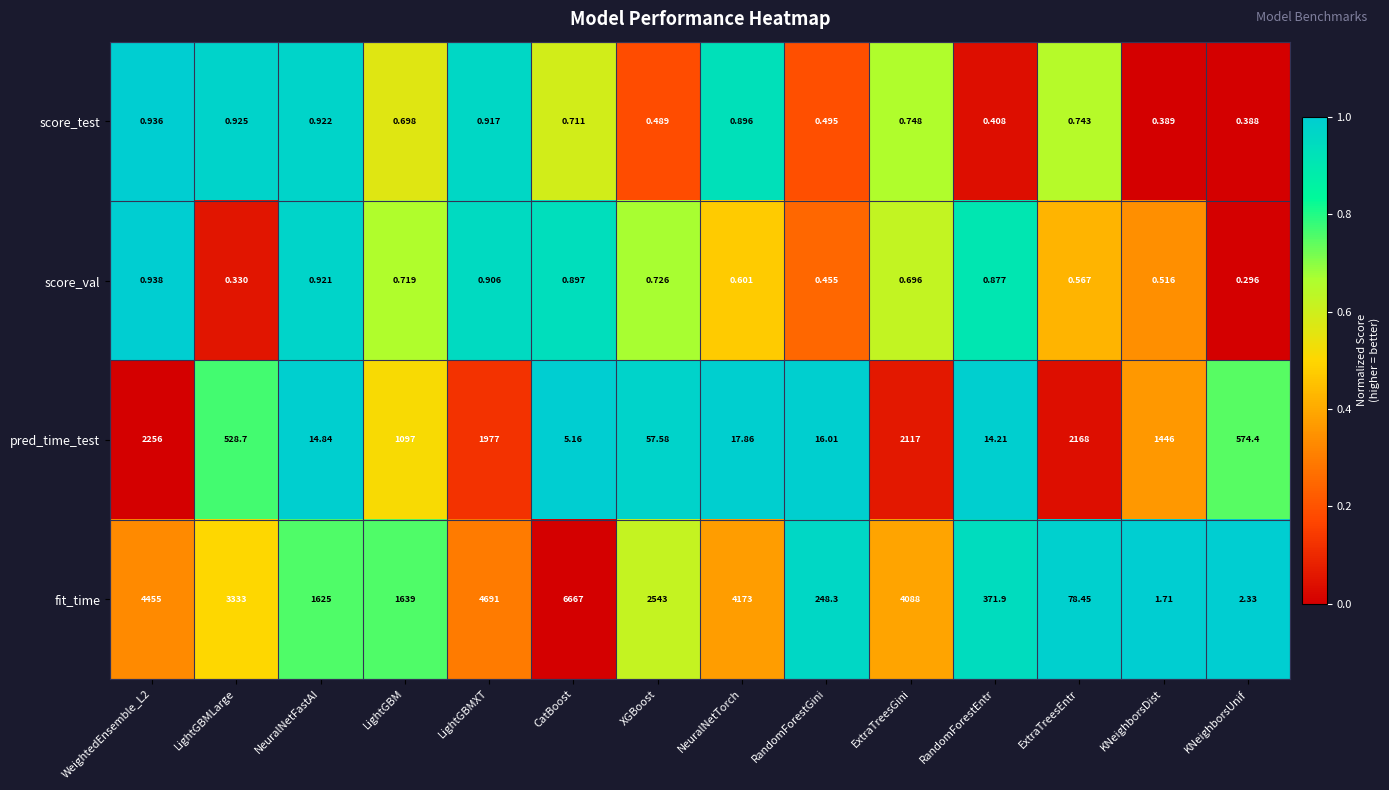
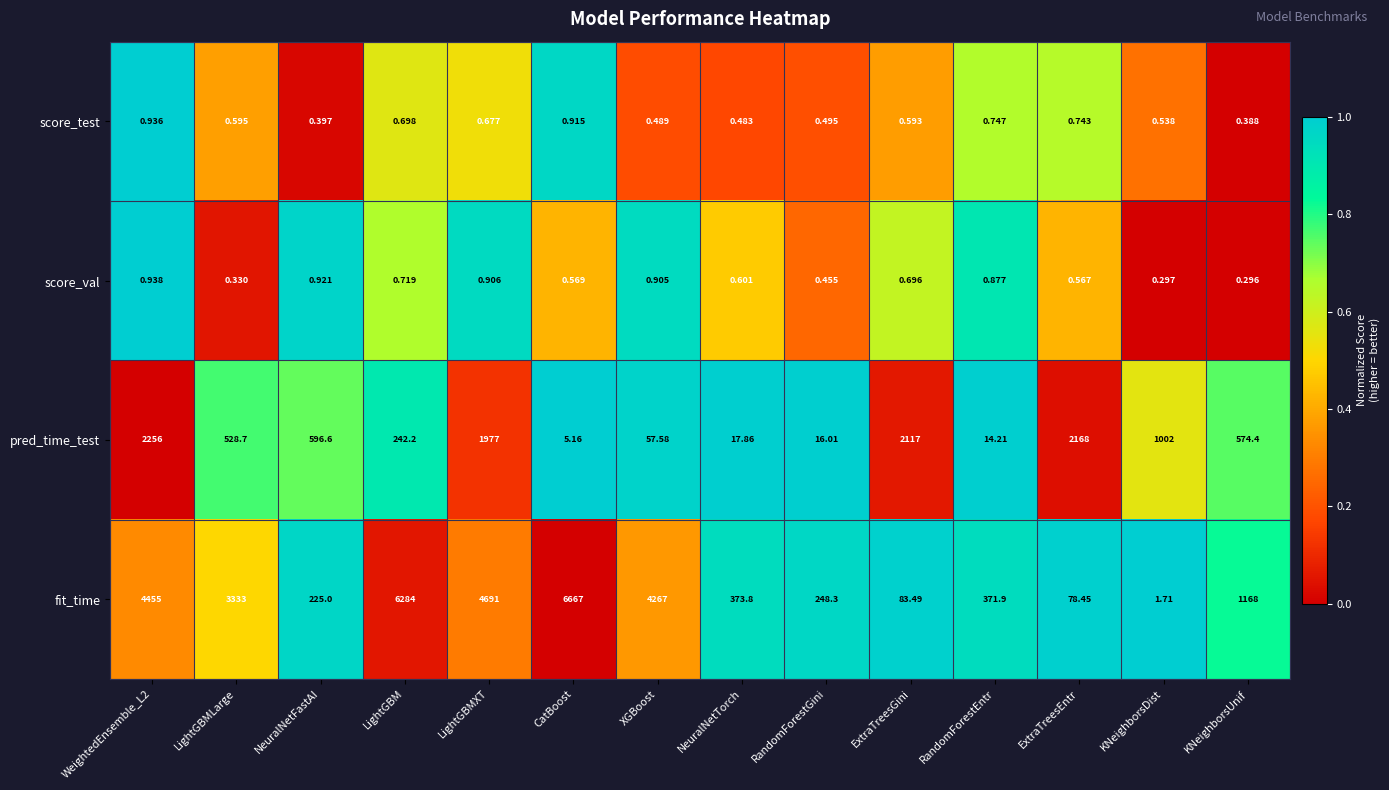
  {
    "score_test": {
      "WeightedEnsemble_L2": 0.936,
-     "LightGBMLarge": 0.925,
-     "NeuralNetFastAI": 0.922,
+     "LightGBMLarge": 0.595,
+     "NeuralNetFastAI": 0.397,
      "LightGBM": 0.698,
-     "LightGBMXT": 0.917,
-     "CatBoost": 0.711,
+     "LightGBMXT": 0.677,
+     "CatBoost": 0.915,
      "XGBoost": 0.489,
-     "NeuralNetTorch": 0.896,
+     "NeuralNetTorch": 0.483,
      "RandomForestGini": 0.495,
-     "ExtraTreesGini": 0.748,
-     "RandomForestEntr": 0.408,
+     "ExtraTreesGini": 0.593,
+     "RandomForestEntr": 0.747,
      "ExtraTreesEntr": 0.743,
-     "KNeighborsDist": 0.389,
+     "KNeighborsDist": 0.538,
      "KNeighborsUnif": 0.388
    },
    "score_val": {
      "WeightedEnsemble_L2": 0.938,
      "LightGBMLarge": 0.330,
      "NeuralNetFastAI": 0.921,
      "LightGBM": 0.719,
      "LightGBMXT": 0.906,
-     "CatBoost": 0.897,
-     "XGBoost": 0.726,
+     "CatBoost": 0.569,
+     "XGBoost": 0.905,
      "NeuralNetTorch": 0.601,
      "RandomForestGini": 0.455,
      "ExtraTreesGini": 0.696,
      "RandomForestEntr": 0.877,
      "ExtraTreesEntr": 0.567,
-     "KNeighborsDist": 0.516,
+     "KNeighborsDist": 0.297,
      "KNeighborsUnif": 0.296
    },
    "pred_time_test": {
      "WeightedEnsemble_L2": 2256,
      "LightGBMLarge": 528.7,
-     "NeuralNetFastAI": 14.84,
-     "LightGBM": 1097,
+     "NeuralNetFastAI": 596.6,
+     "LightGBM": 242.2,
      "LightGBMXT": 1977,
      "CatBoost": 5.16,
      "XGBoost": 57.58,
      "NeuralNetTorch": 17.86,
      "RandomForestGini": 16.01,
      "ExtraTreesGini": 2117,
      "RandomForestEntr": 14.21,
      "ExtraTreesEntr": 2168,
-     "KNeighborsDist": 1446,
+     "KNeighborsDist": 1002,
      "KNeighborsUnif": 574.4
    },
    "fit_time": {
      "WeightedEnsemble_L2": 4455,
      "LightGBMLarge": 3333,
-     "NeuralNetFastAI": 1625,
-     "LightGBM": 1639,
+     "NeuralNetFastAI": 225.0,
+     "LightGBM": 6284,
      "LightGBMXT": 4691,
      "CatBoost": 6667,
-     "XGBoost": 2543,
-     "NeuralNetTorch": 4173,
+     "XGBoost": 4267,
+     "NeuralNetTorch": 373.8,
      "RandomForestGini": 248.3,
-     "ExtraTreesGini": 4088,
+     "ExtraTreesGini": 83.49,
      "RandomForestEntr": 371.9,
      "ExtraTreesEntr": 78.45,
      "KNeighborsDist": 1.71,
-     "KNeighborsUnif": 2.33
+     "KNeighborsUnif": 1168
    }
  }
